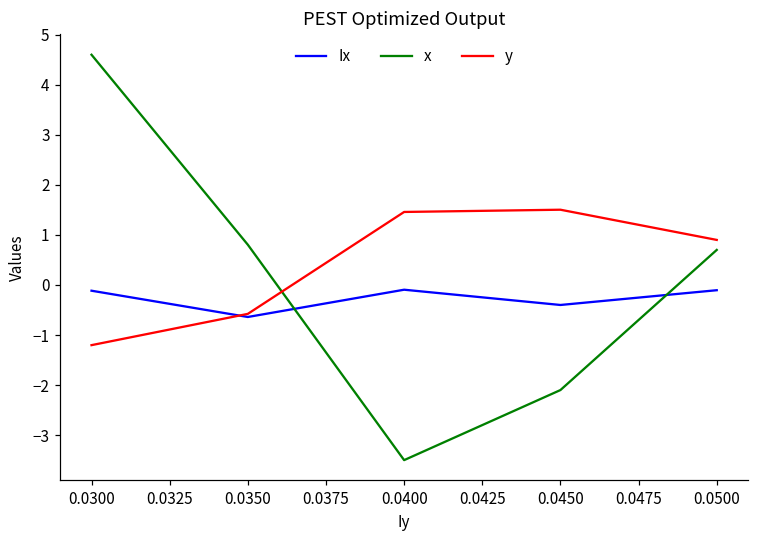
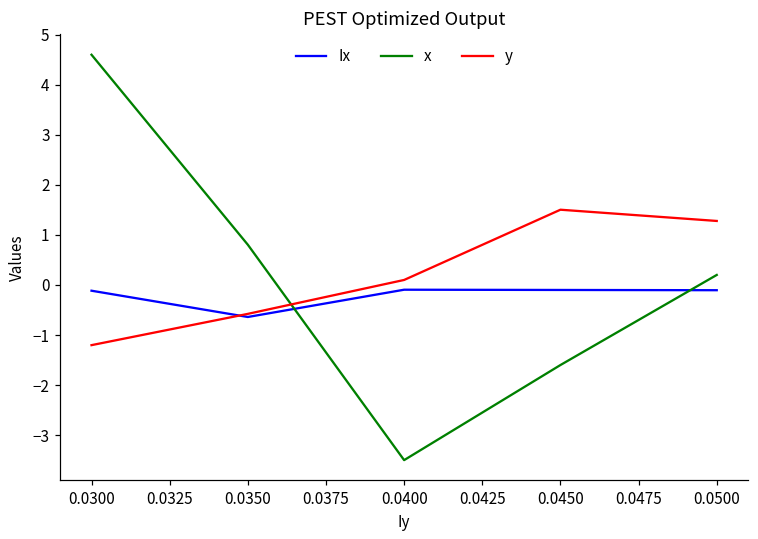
  {
    "Ix": {
      "0.0300": -0.1,
      "0.0350": -0.6,
      "0.0400": -0.1,
-     "0.0450": -0.4,
+     "0.0450": -0.1,
      "0.0500": -0.1
    },
    "x": {
      "0.0300": 4.6,
      "0.0350": 0.8,
      "0.0400": -3.5,
-     "0.0450": -2.1,
-     "0.0500": 0.7
+     "0.0450": -1.6,
+     "0.0500": 0.2
    },
    "y": {
      "0.0300": -1.2,
      "0.0350": -0.6,
-     "0.0400": 1.5,
+     "0.0400": 0.1,
      "0.0450": 1.5,
-     "0.0500": 0.9
+     "0.0500": 1.3
    }
  }
